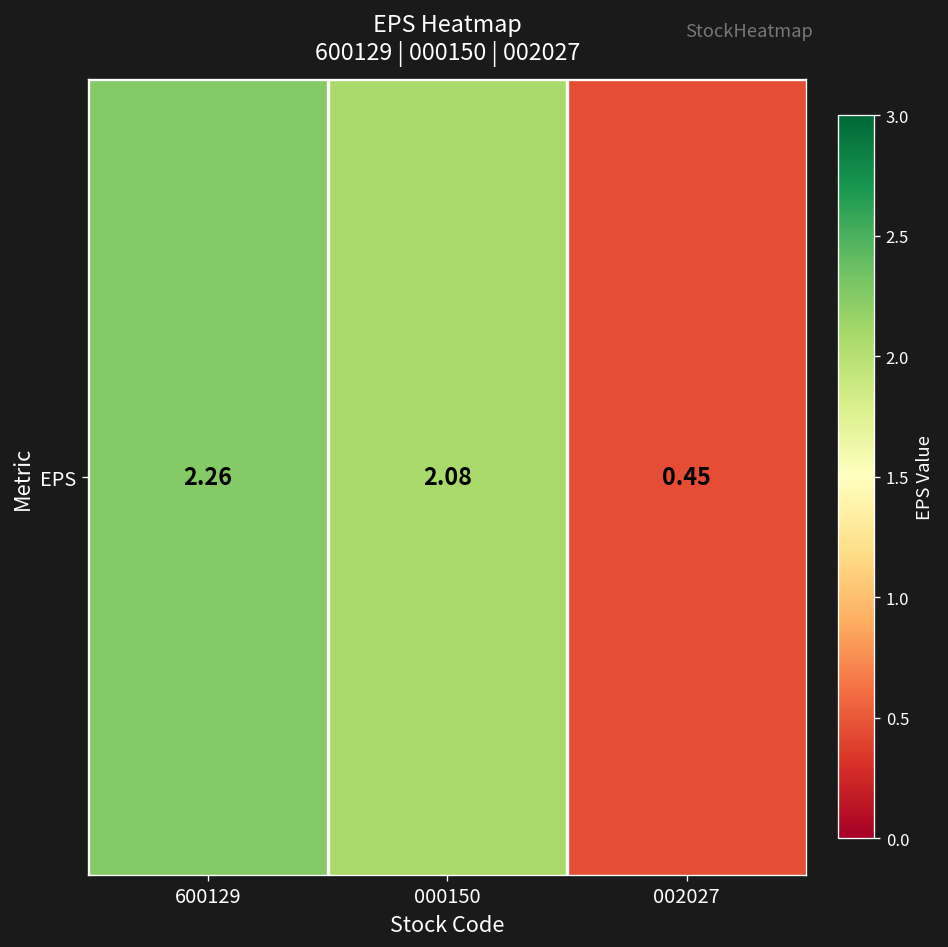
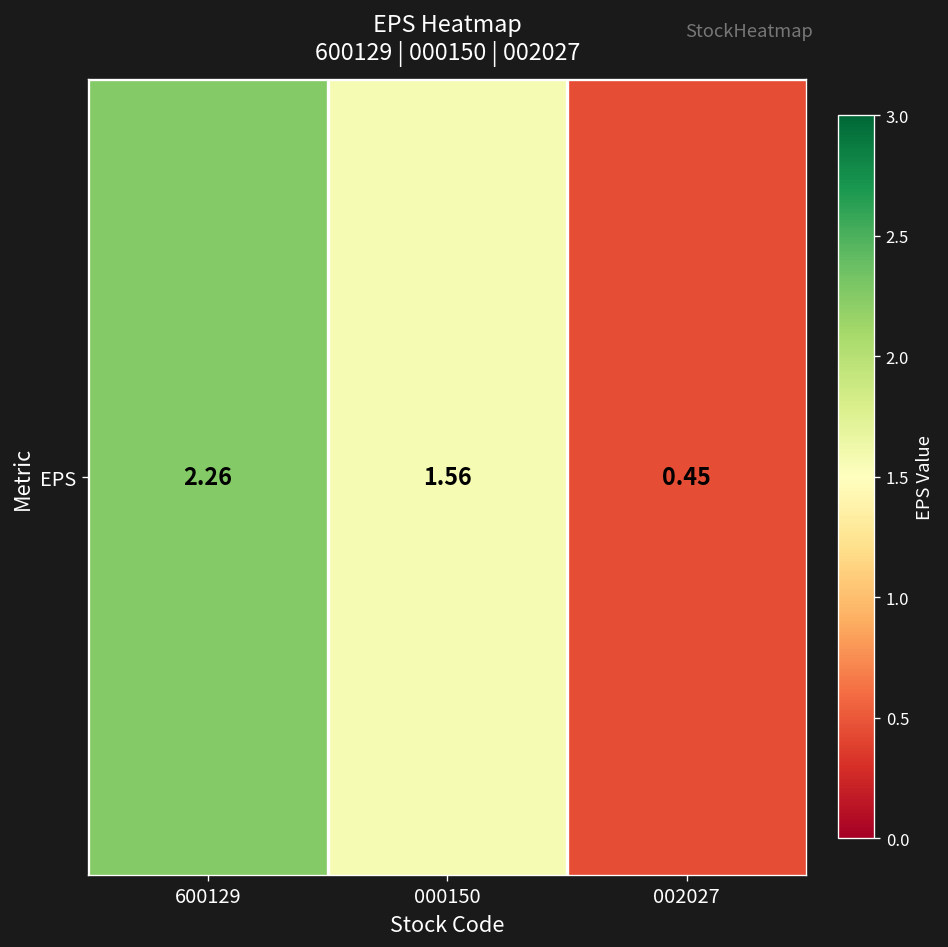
  {
    "EPS": {
      "600129": 2.26,
-     "000150": 2.08,
+     "000150": 1.56,
      "002027": 0.45
    }
  }
